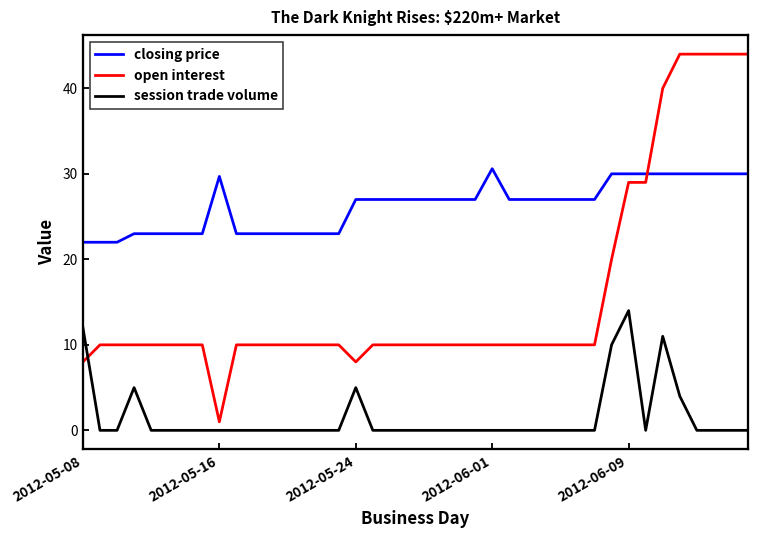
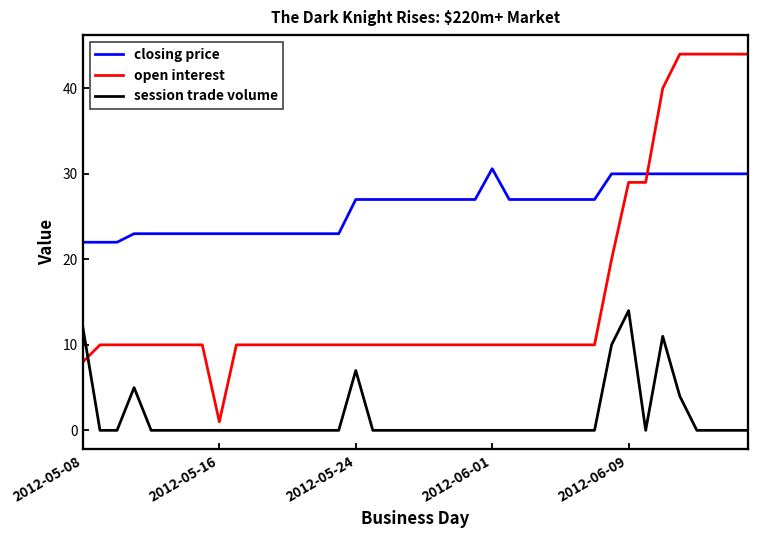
  {
    "closing price": {
      "2012-05-08": 22,
-     "2012-05-16": 30,
+     "2012-05-16": 23,
      "2012-05-24": 27,
      "2012-06-01": 31,
      "2012-06-09": 30
    },
    "open interest": {
      "2012-05-08": 8,
      "2012-05-16": 1,
-     "2012-05-24": 8,
+     "2012-05-24": 10,
      "2012-06-01": 10,
      "2012-06-09": 29
    },
    "session trade volume": {
      "2012-05-08": 12,
      "2012-05-16": 0,
-     "2012-05-24": 5,
+     "2012-05-24": 7,
      "2012-06-01": 0,
      "2012-06-09": 14
    }
  }
